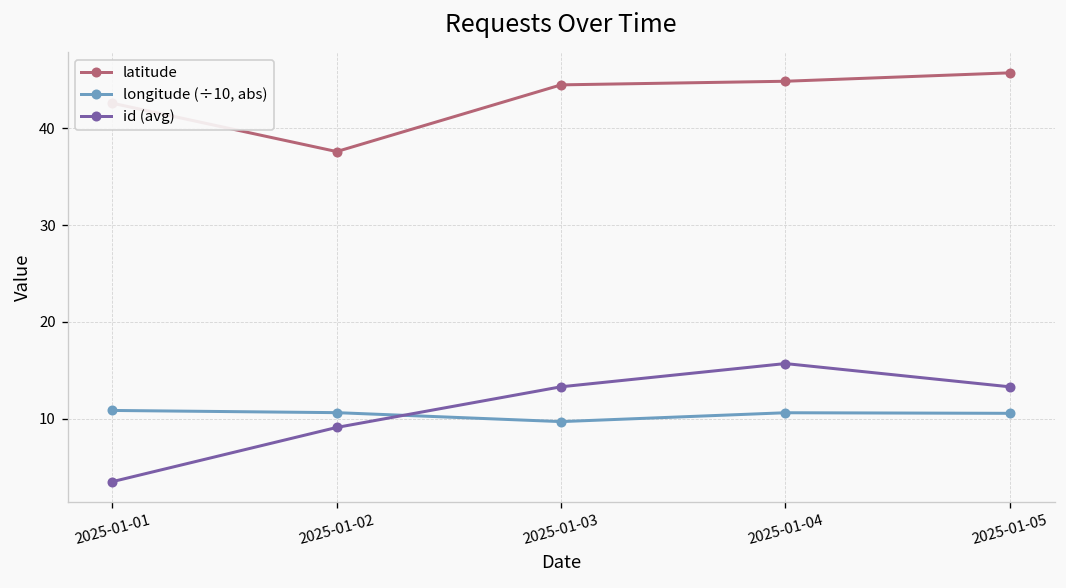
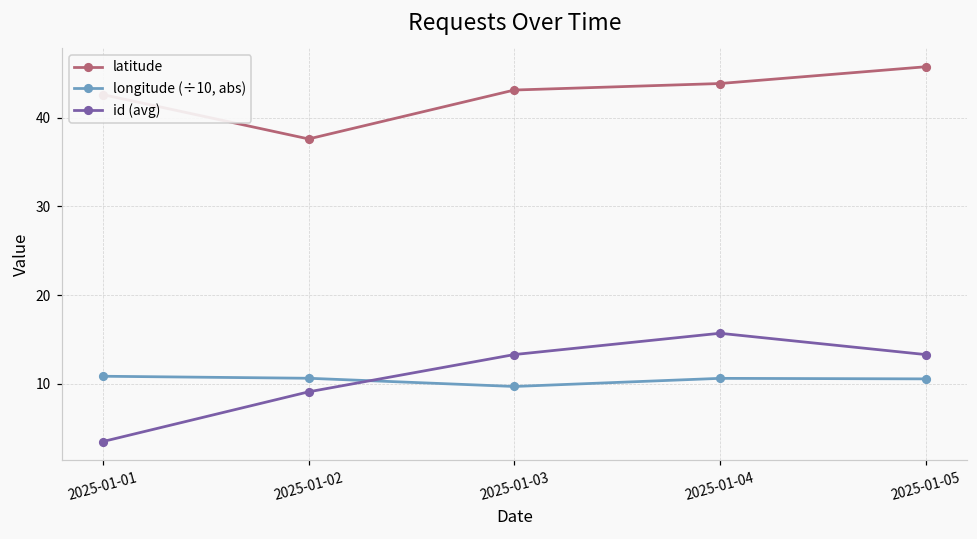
  {
    "latitude": {
      "2025-01-02": 38,
-     "2025-01-03": 44,
-     "2025-01-04": 45,
+     "2025-01-03": 43,
+     "2025-01-04": 44,
      "2025-01-05": 46
    },
    "longitude (÷10, abs)": {
      "2025-01-01": 11,
      "2025-01-02": 11,
      "2025-01-03": 10,
      "2025-01-04": 11,
      "2025-01-05": 11
    },
    "id (avg)": {
      "2025-01-01": 4,
      "2025-01-02": 9,
      "2025-01-03": 13,
      "2025-01-04": 16,
      "2025-01-05": 13
    }
  }
